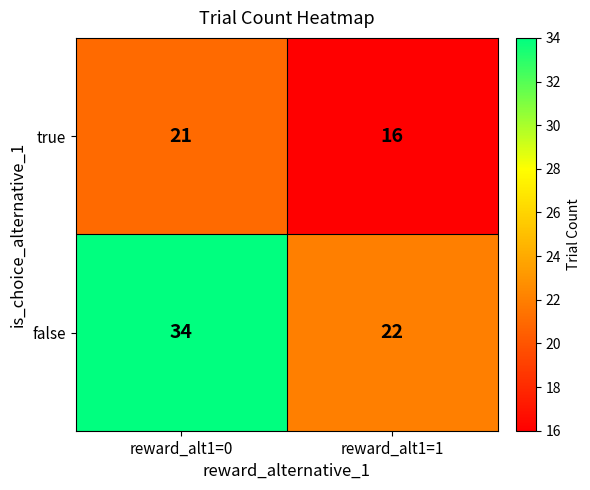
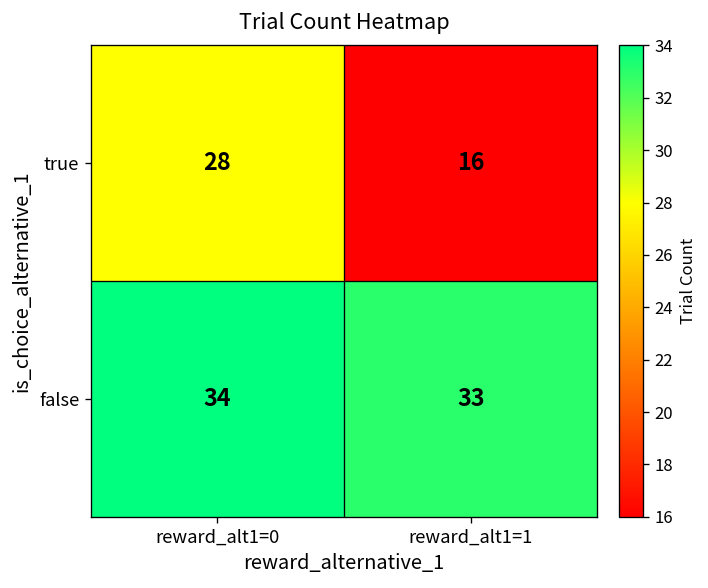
  {
    "true": {
-     "reward_alt1=0": 21,
+     "reward_alt1=0": 28,
      "reward_alt1=1": 16
    },
    "false": {
      "reward_alt1=0": 34,
-     "reward_alt1=1": 22
+     "reward_alt1=1": 33
    }
  }
